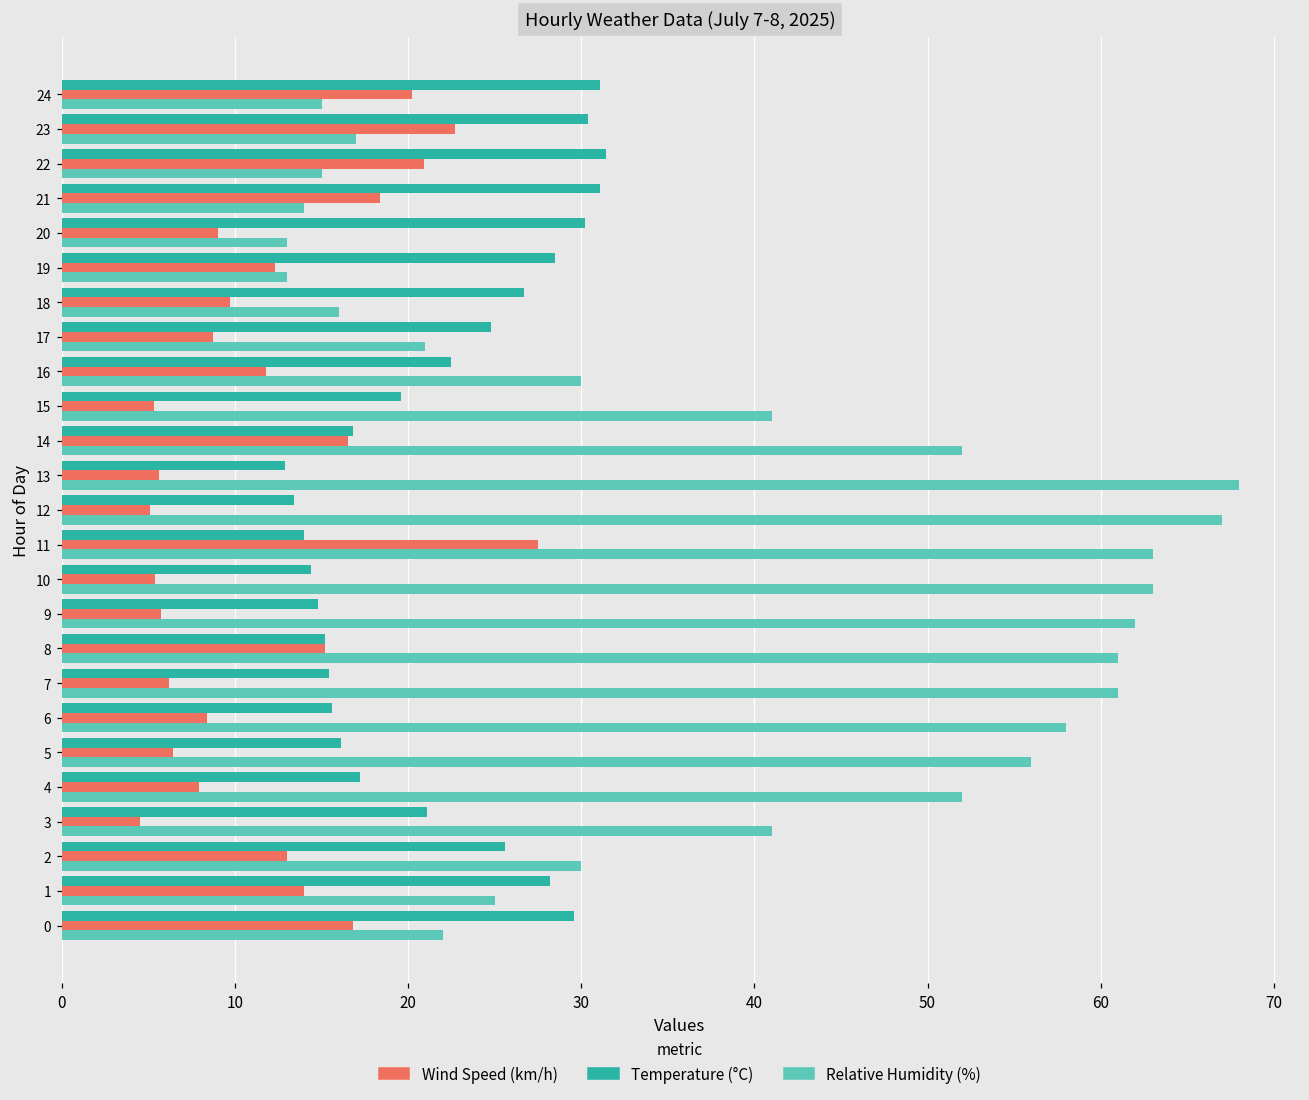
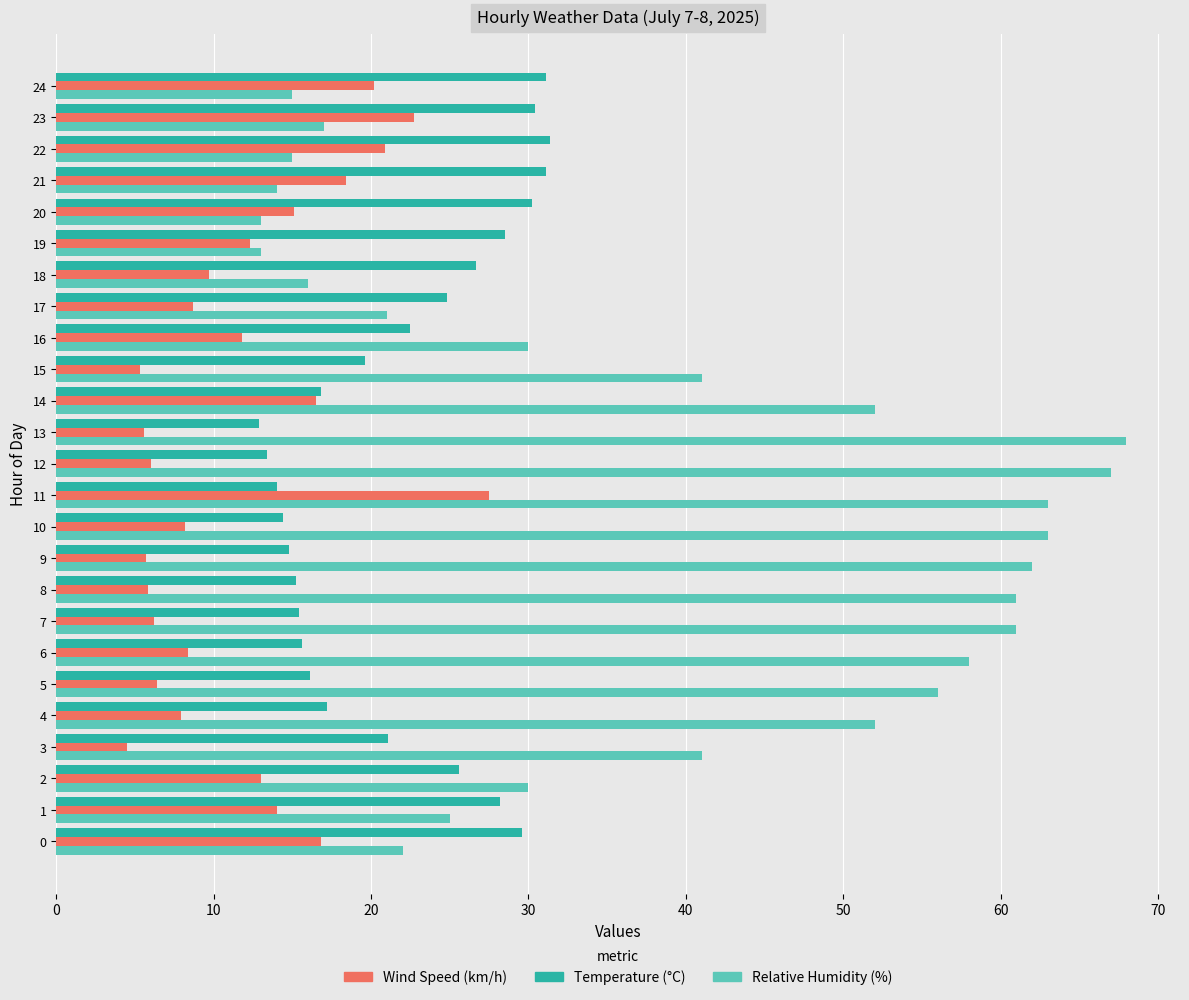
  {
    "Wind Speed (km/h)": {
      "24": 20.2,
      "23": 22.7,
      "22": 20.9,
      "21": 18.4,
-     "20": 9.0,
+     "20": 15.1,
      "19": 12.3,
      "18": 9.7,
      "17": 8.7,
      "16": 11.8,
      "15": 5.3,
      "14": 16.5,
      "13": 5.6,
-     "12": 5.1,
+     "12": 6.0,
      "11": 27.5,
-     "10": 5.4,
+     "10": 8.2,
      "9": 5.7,
-     "8": 15.2,
+     "8": 5.8,
      "7": 6.2,
      "6": 8.4,
      "5": 6.4,
      "4": 7.9,
      "3": 4.5,
      "2": 13.0,
      "1": 14.0,
      "0": 16.8
    }
  }
